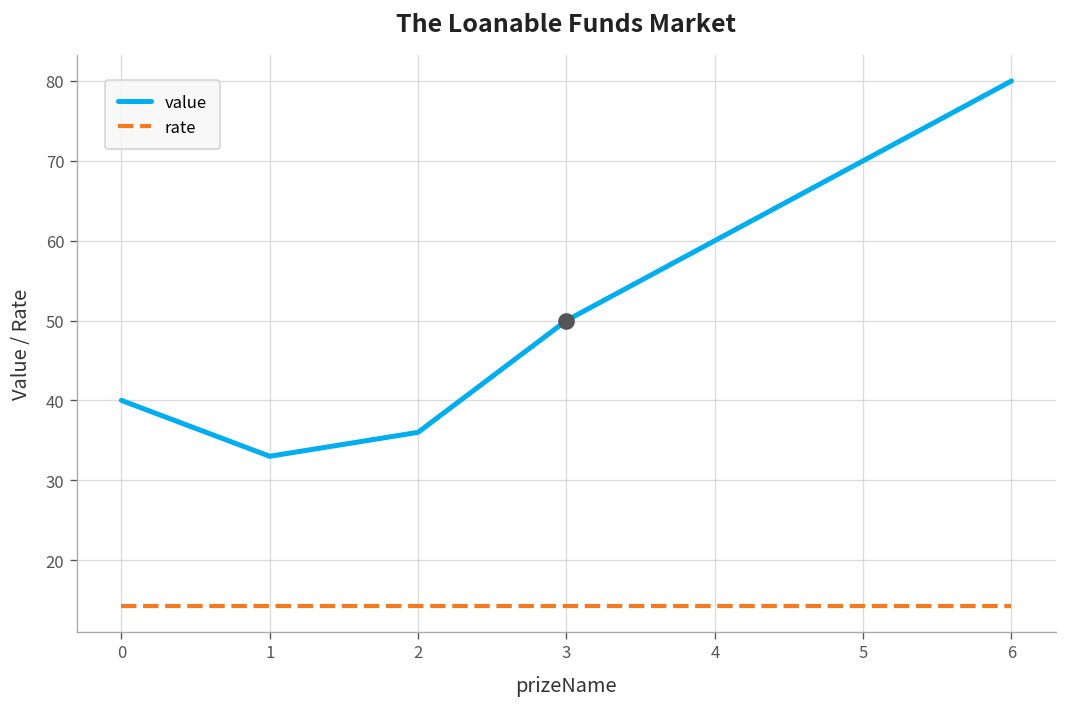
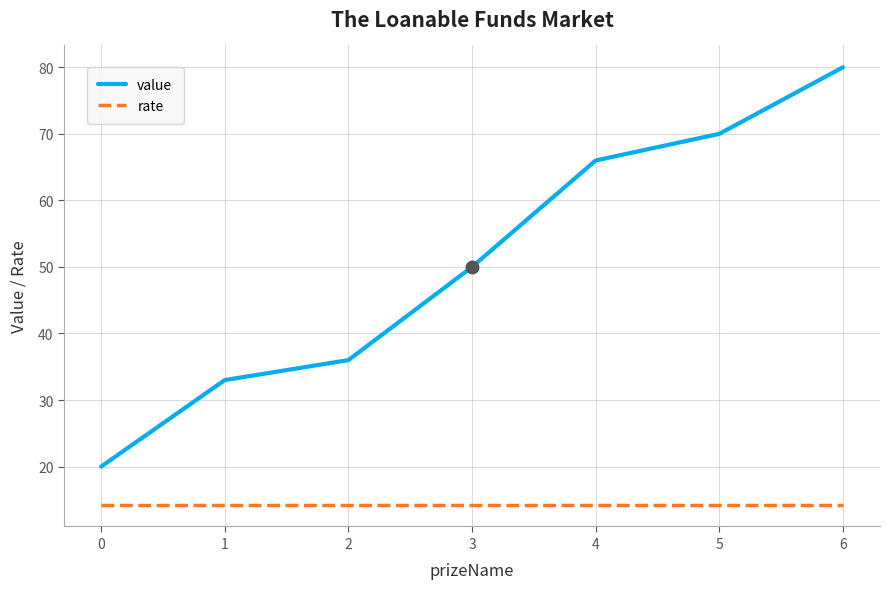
  {
    "value": {
-     "0": 40,
+     "0": 20,
      "1": 33,
      "2": 36,
-     "4": 60,
+     "4": 66,
      "5": 70,
      "6": 80
    },
    "rate": {
      "0": 14,
      "1": 14,
      "2": 14,
      "3": 14,
      "4": 14,
      "5": 14,
      "6": 14
    }
  }
